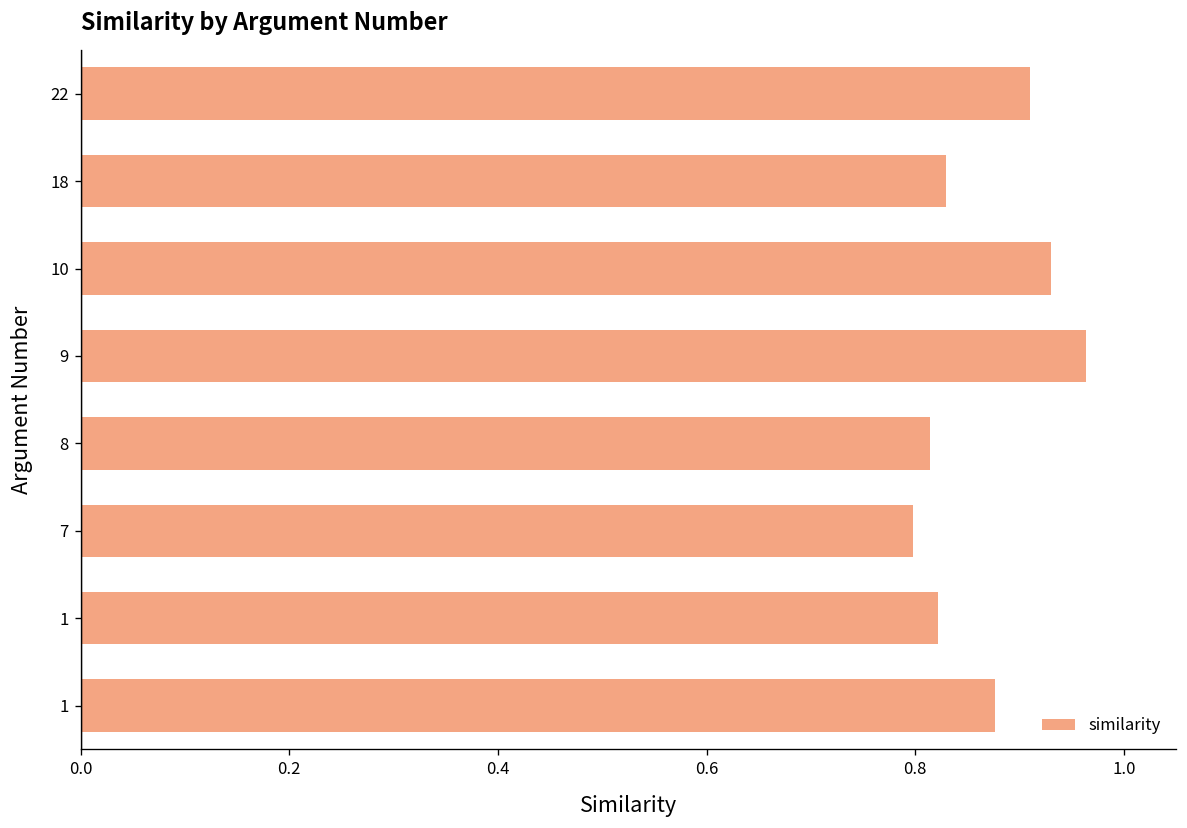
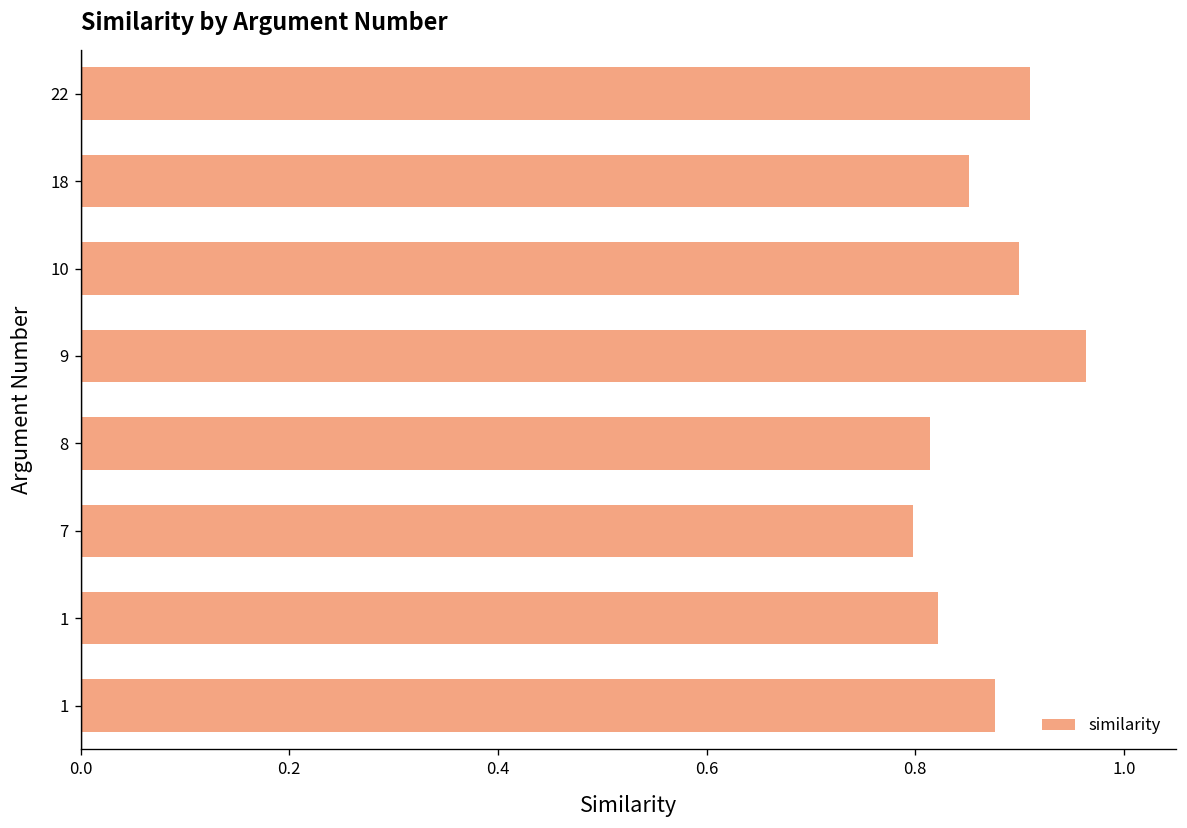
  {
    "22": 0.91,
-   "18": 0.83,
-   "10": 0.93,
+   "18": 0.85,
+   "10": 0.90,
    "9": 0.96,
    "8": 0.81,
    "7": 0.80
  }
